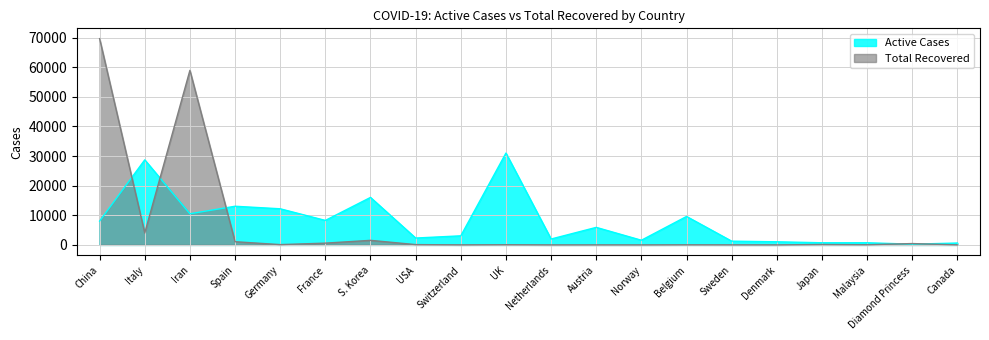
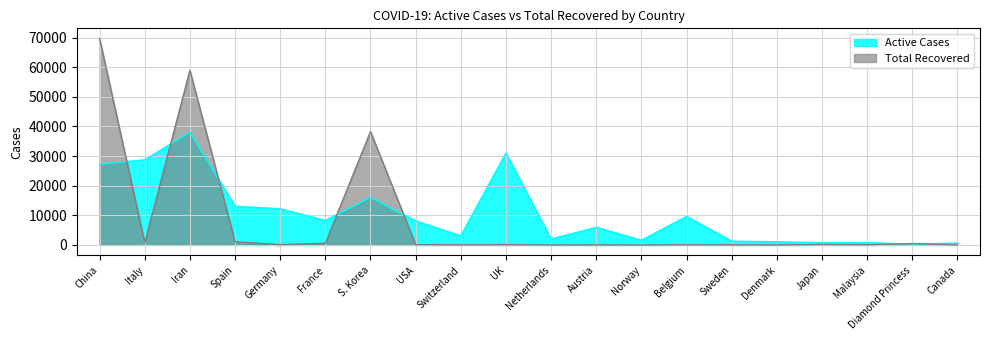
  {
    "Active Cases": {
-     "China": 8000,
+     "China": 27000,
      "Italy": 29000,
-     "Iran": 11000,
+     "Iran": 38000,
      "Spain": 13000,
      "Germany": 12000,
      "France": 8000,
      "S. Korea": 16000,
-     "USA": 2000,
+     "USA": 8000,
      "Switzerland": 3000,
      "UK": 31000,
      "Netherlands": 2000,
      "Austria": 6000,
      "Norway": 2000,
      "Belgium": 10000,
      "Sweden": 1000,
      "Denmark": 1000
    },
    "Total Recovered": {
      "China": 70000,
-     "Italy": 4000,
+     "Italy": 1000,
      "Iran": 59000,
      "Spain": 1000,
      "Germany": 0,
      "France": 1000,
-     "S. Korea": 2000,
+     "S. Korea": 38000,
      "USA": 0,
      "Switzerland": 0,
      "UK": 0,
      "Netherlands": 0,
      "Austria": 0,
      "Norway": 0,
      "Belgium": 0,
      "Sweden": 0,
      "Denmark": 0
    }
  }
